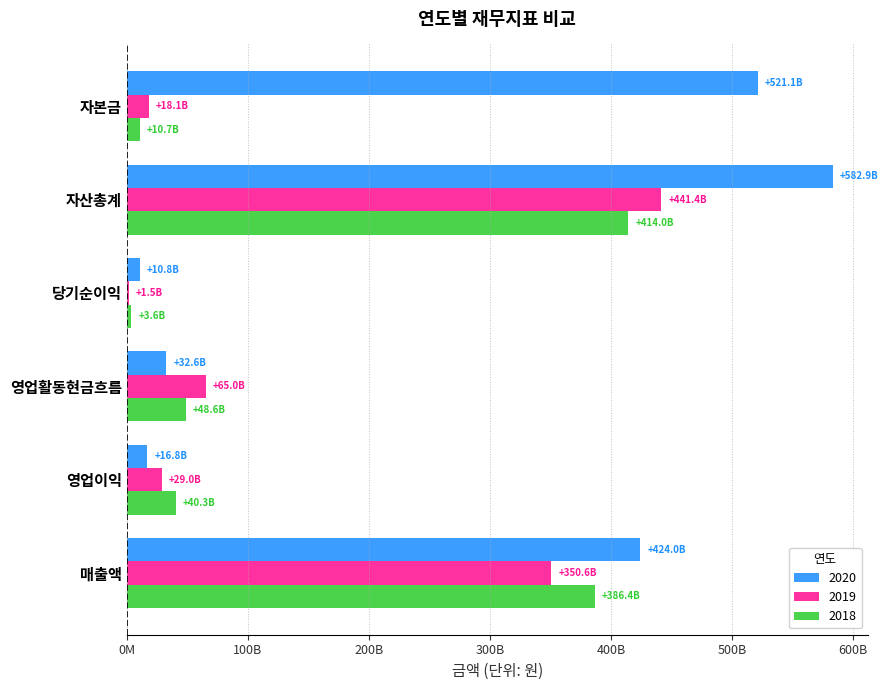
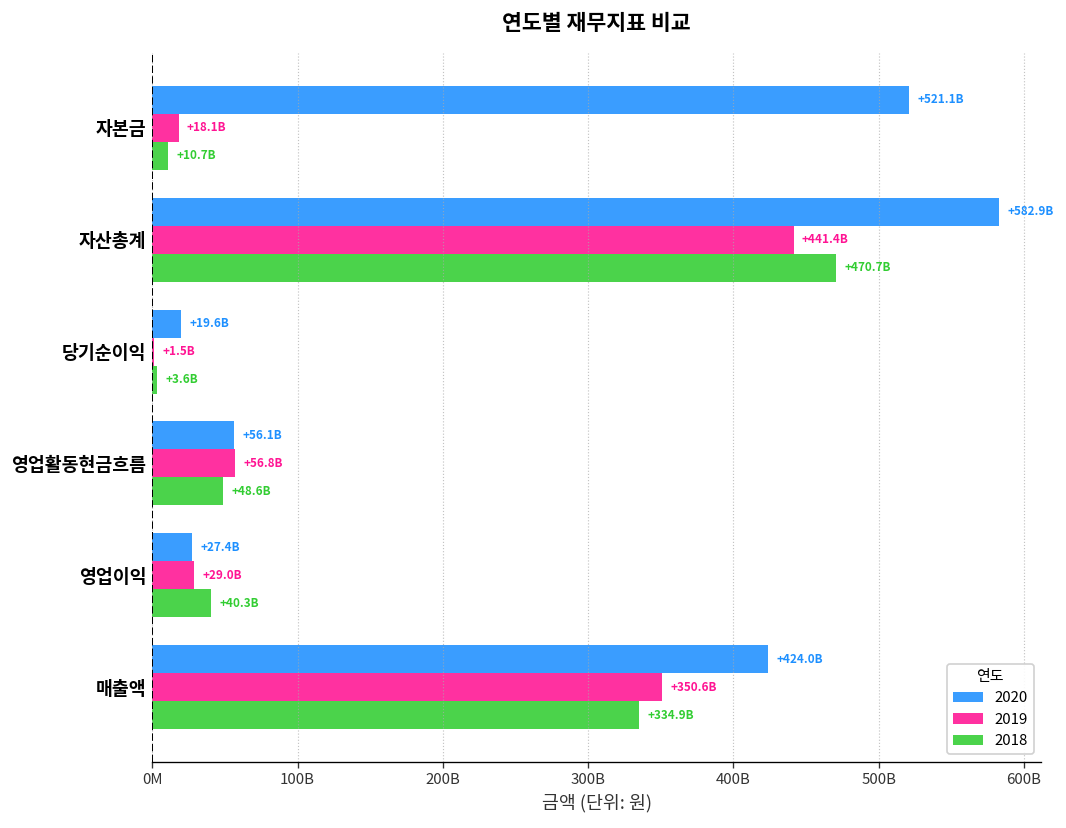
  {
    "2020": {
      "자본금": "+521.1B",
      "자산총계": "+582.9B",
-     "당기순이익": "+10.8B",
-     "영업활동현금흐름": "+32.6B",
-     "영업이익": "+16.8B",
+     "당기순이익": "+19.6B",
+     "영업활동현금흐름": "+56.1B",
+     "영업이익": "+27.4B",
      "매출액": "+424.0B"
    },
    "2019": {
      "자본금": "+18.1B",
      "자산총계": "+441.4B",
      "당기순이익": "+1.5B",
-     "영업활동현금흐름": "+65.0B",
+     "영업활동현금흐름": "+56.8B",
      "영업이익": "+29.0B",
      "매출액": "+350.6B"
    },
    "2018": {
      "자본금": "+10.7B",
-     "자산총계": "+414.0B",
+     "자산총계": "+470.7B",
      "당기순이익": "+3.6B",
      "영업활동현금흐름": "+48.6B",
      "영업이익": "+40.3B",
-     "매출액": "+386.4B"
+     "매출액": "+334.9B"
    }
  }
